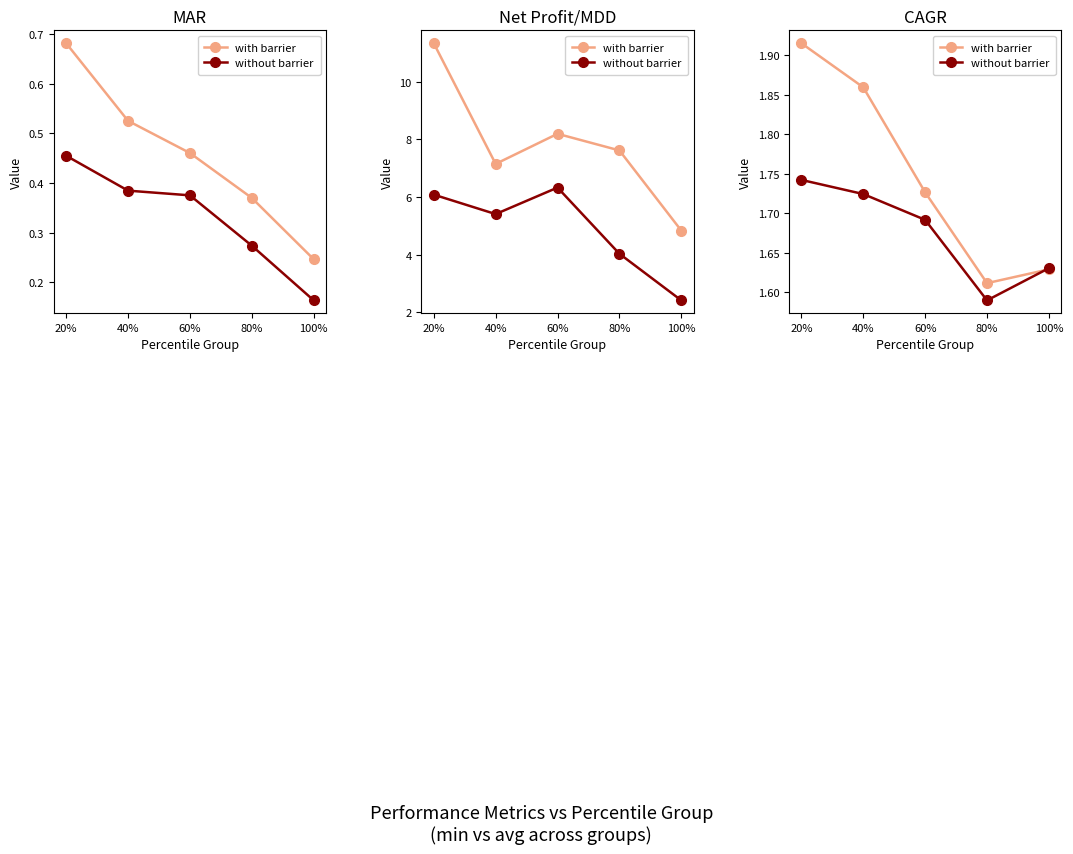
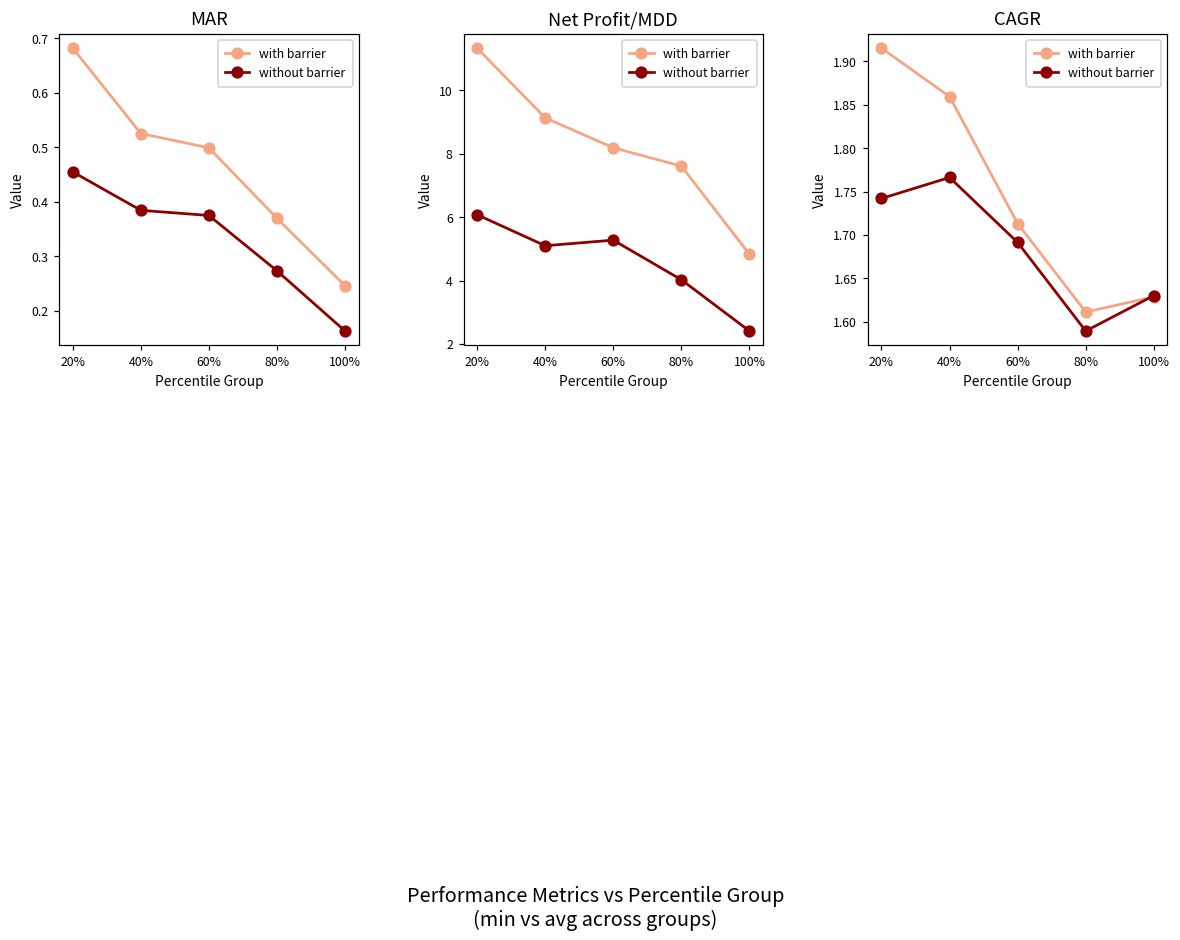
  {
    "MAR": {
      "with barrier": {
        "20%": 0.68,
        "40%": 0.53,
-       "60%": 0.46,
+       "60%": 0.50,
        "80%": 0.37,
        "100%": 0.25
      },
      "without barrier": {
        "20%": 0.45,
        "40%": 0.38,
        "60%": 0.38,
        "80%": 0.27,
        "100%": 0.16
      }
    },
    "Net Profit/MDD": {
      "with barrier": {
        "20%": 11.3,
-       "40%": 7.1,
+       "40%": 9.1,
        "60%": 8.2,
        "80%": 7.6,
        "100%": 4.8
      },
      "without barrier": {
        "20%": 6.1,
-       "40%": 5.4,
-       "60%": 6.3,
+       "40%": 5.1,
+       "60%": 5.3,
        "80%": 4.0,
        "100%": 2.4
      }
    },
    "CAGR": {
      "with barrier": {
        "20%": 1.92,
        "40%": 1.86,
-       "60%": 1.73,
+       "60%": 1.71,
        "80%": 1.61
      },
      "without barrier": {
        "20%": 1.74,
-       "40%": 1.72,
+       "40%": 1.77,
        "60%": 1.69,
        "80%": 1.59
      }
    }
  }
